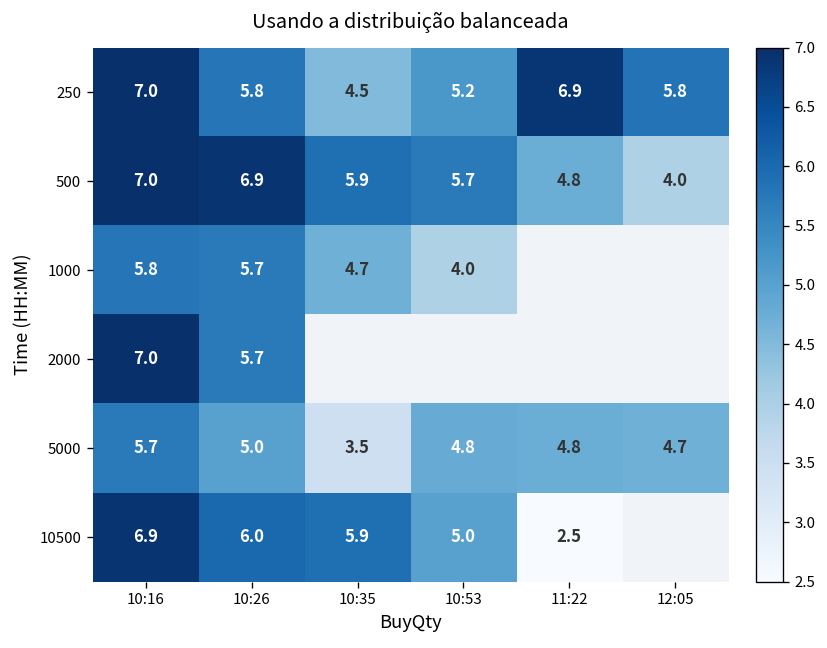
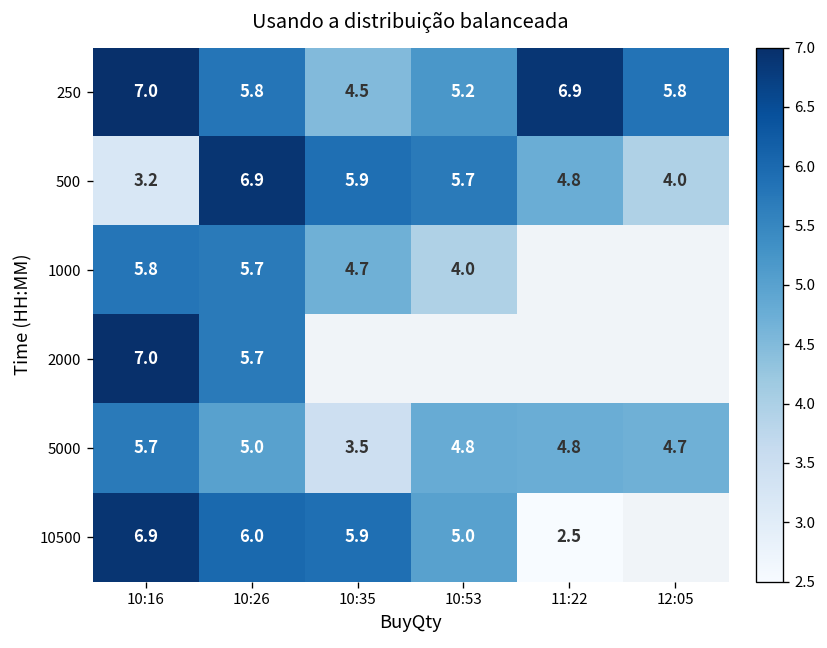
  {
    "250": {
      "10:16": 7.0,
      "10:26": 5.8,
      "10:35": 4.5,
      "10:53": 5.2,
      "11:22": 6.9,
      "12:05": 5.8
    },
    "500": {
-     "10:16": 7.0,
+     "10:16": 3.2,
      "10:26": 6.9,
      "10:35": 5.9,
      "10:53": 5.7,
      "11:22": 4.8,
      "12:05": 4.0
    },
    "1000": {
      "10:16": 5.8,
      "10:26": 5.7,
      "10:35": 4.7,
      "10:53": 4.0
    },
    "2000": {
      "10:16": 7.0,
      "10:26": 5.7
    },
    "5000": {
      "10:16": 5.7,
      "10:26": 5.0,
      "10:35": 3.5,
      "10:53": 4.8,
      "11:22": 4.8,
      "12:05": 4.7
    },
    "10500": {
      "10:16": 6.9,
      "10:26": 6.0,
      "10:35": 5.9,
      "10:53": 5.0,
      "11:22": 2.5
    }
  }
